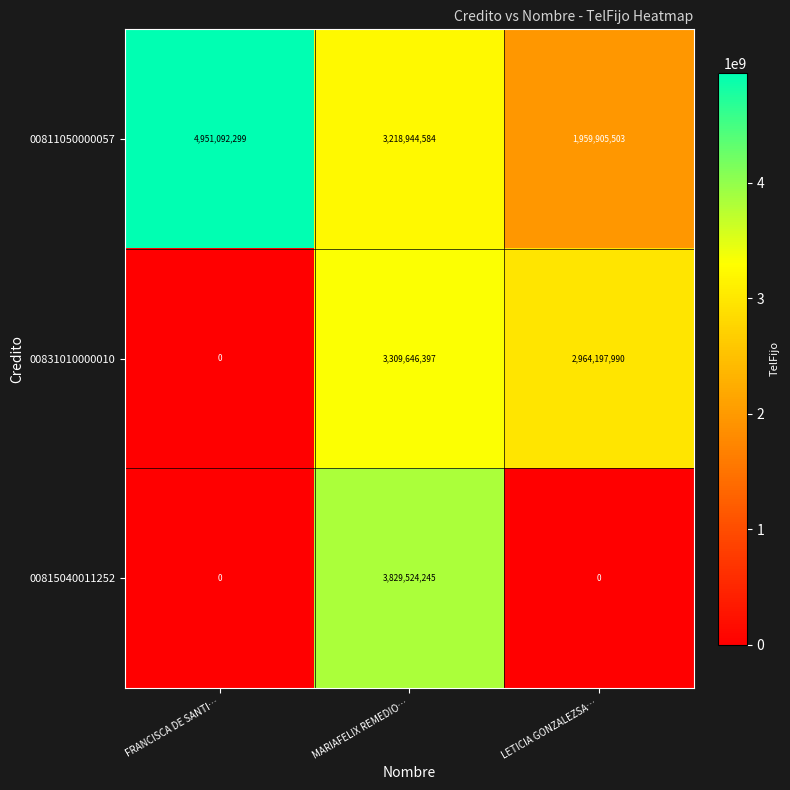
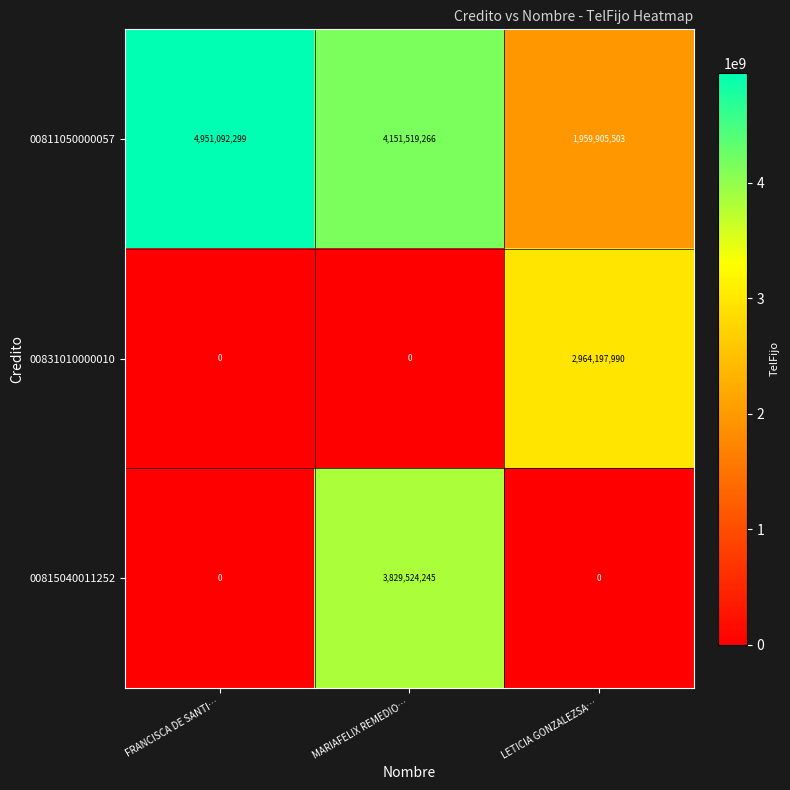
  {
    "00811050000057": {
      "FRANCISCA DE SANTI…": "4,951,092,299",
-     "MARIAFELIX REMEDIO…": "3,218,944,584",
+     "MARIAFELIX REMEDIO…": "4,151,519,266",
      "LETICIA GONZALEZSA…": "1,959,905,503"
    },
    "00831010000010": {
      "FRANCISCA DE SANTI…": "0",
-     "MARIAFELIX REMEDIO…": "3,309,646,397",
+     "MARIAFELIX REMEDIO…": "0",
      "LETICIA GONZALEZSA…": "2,964,197,990"
    },
    "00815040011252": {
      "FRANCISCA DE SANTI…": "0",
      "MARIAFELIX REMEDIO…": "3,829,524,245",
      "LETICIA GONZALEZSA…": "0"
    }
  }
